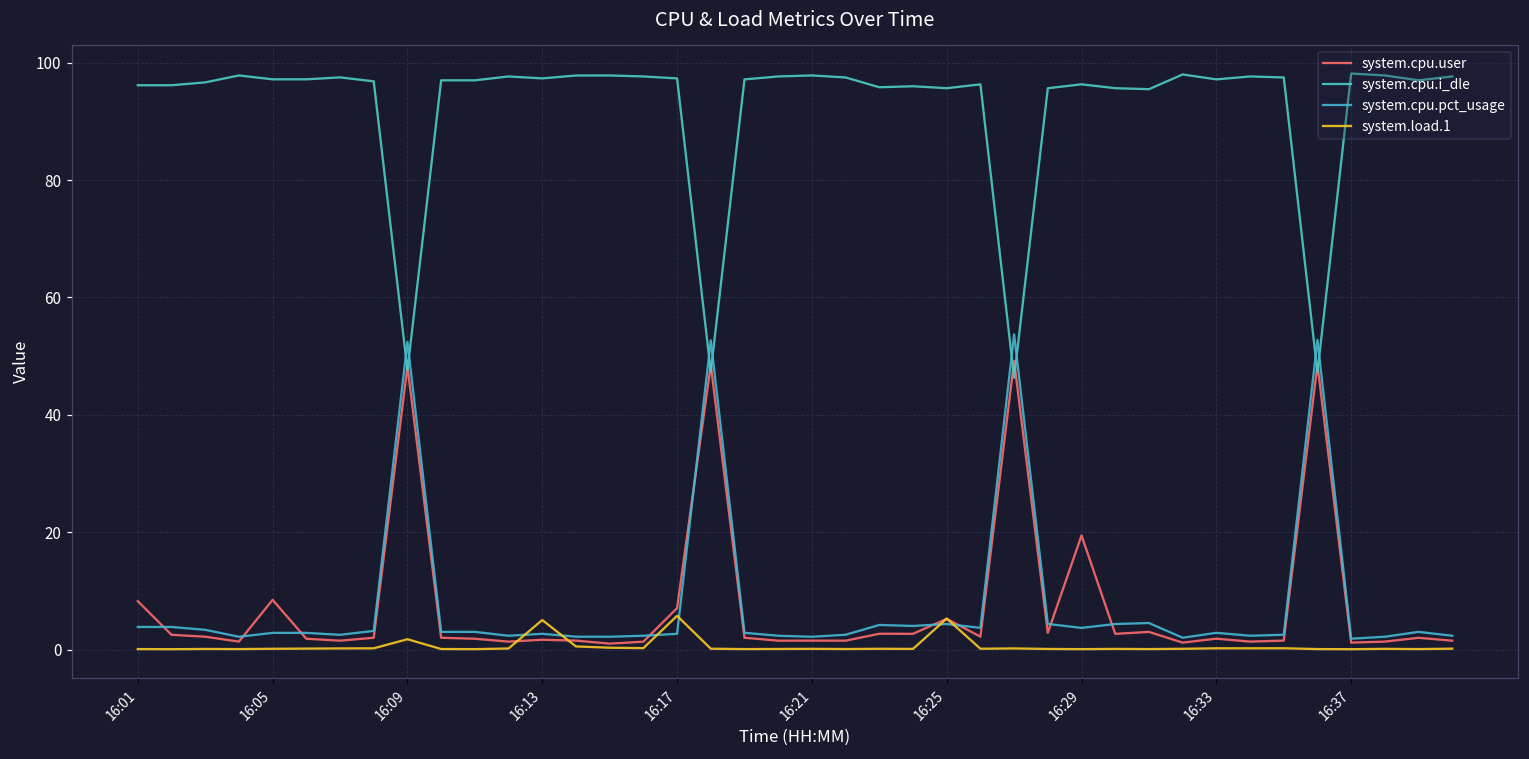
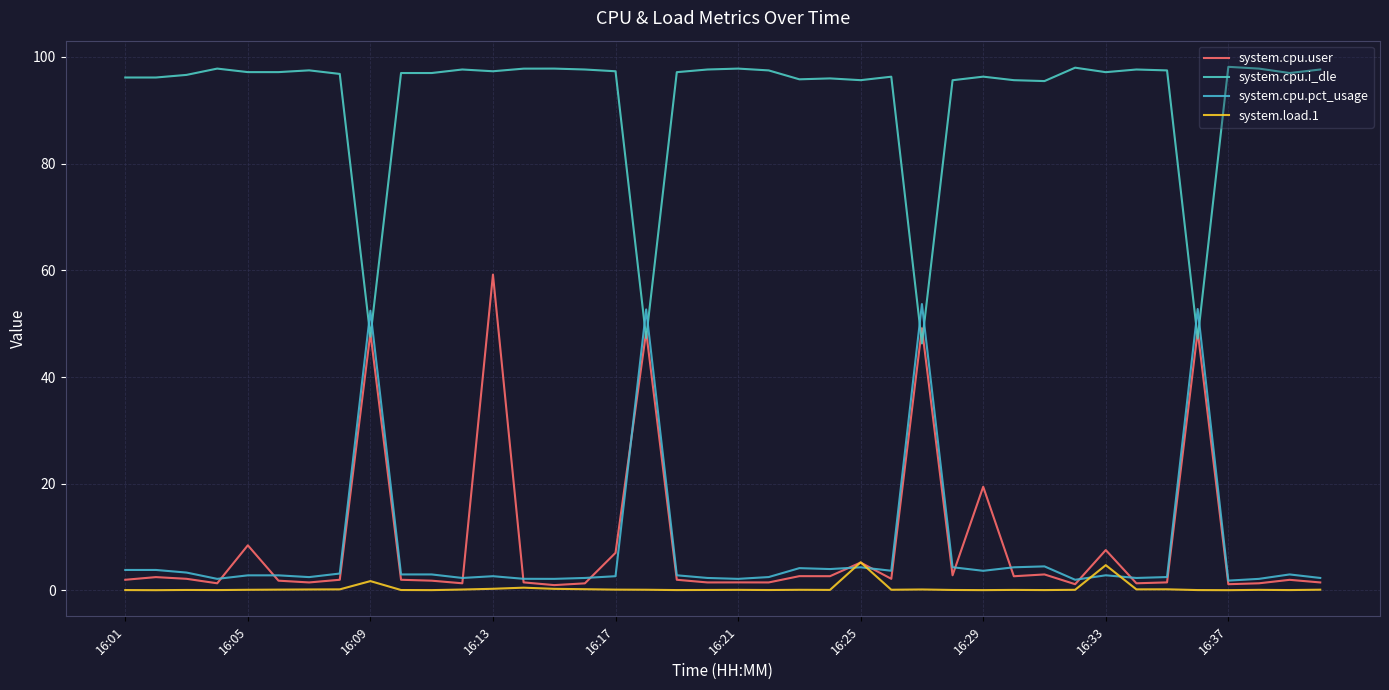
  {
    "system.cpu.user": {
-     "16:01": 8,
+     "16:01": 2,
      "16:05": 8,
      "16:09": 48,
-     "16:13": 2,
+     "16:13": 59,
      "16:17": 7,
      "16:21": 2,
      "16:29": 19,
-     "16:33": 2,
+     "16:33": 8,
      "16:37": 1
    },
    "system.load.1": {
      "16:01": 0,
      "16:05": 0,
      "16:09": 2,
-     "16:13": 5,
-     "16:17": 6,
+     "16:13": 0,
+     "16:17": 0,
      "16:21": 0,
      "16:29": 0,
-     "16:33": 0,
+     "16:33": 5,
      "16:37": 0
    }
  }
